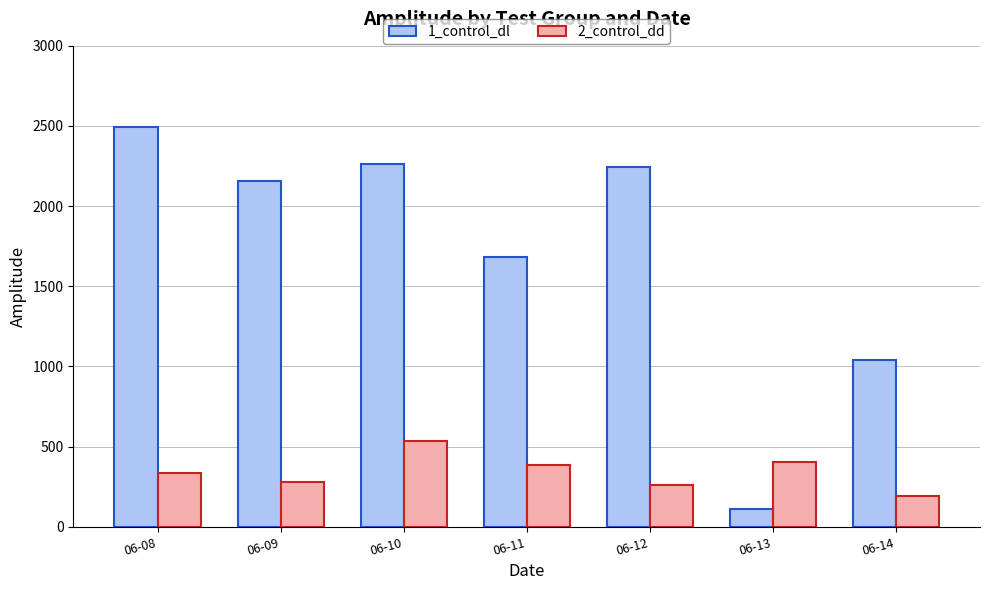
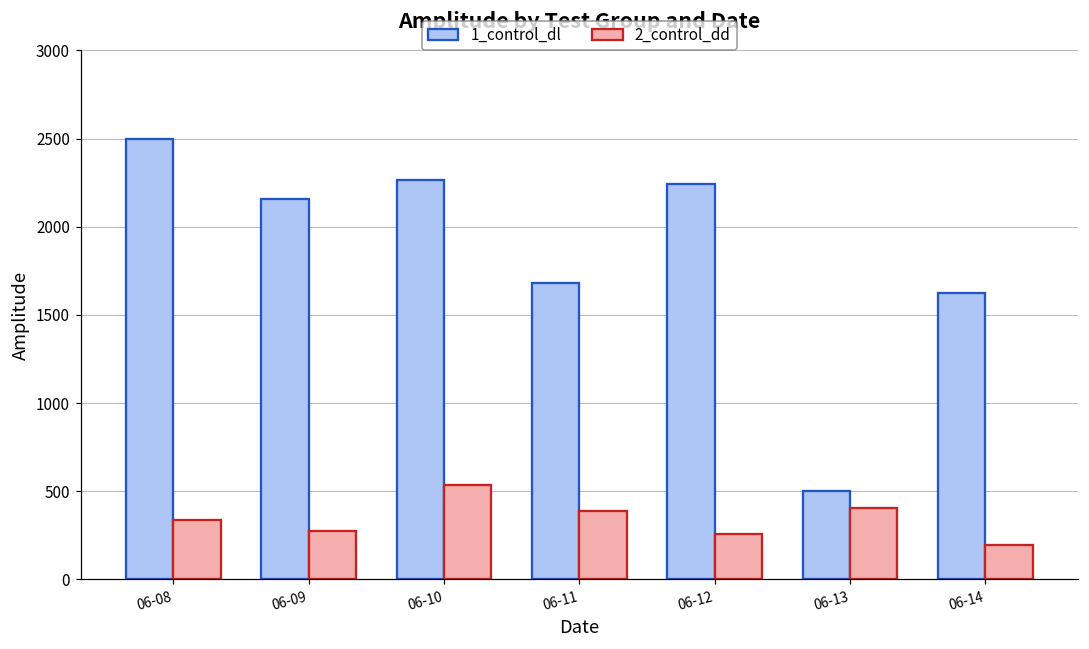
  {
    "1_control_dl": {
      "06-08": 2500,
      "06-09": 2160,
      "06-10": 2260,
      "06-11": 1680,
      "06-12": 2240,
-     "06-13": 110,
-     "06-14": 1040
+     "06-13": 500,
+     "06-14": 1630
    },
    "2_control_dd": {
      "06-08": 330,
      "06-09": 280,
      "06-10": 540,
      "06-11": 390,
      "06-12": 260,
      "06-13": 400,
      "06-14": 190
    }
  }
